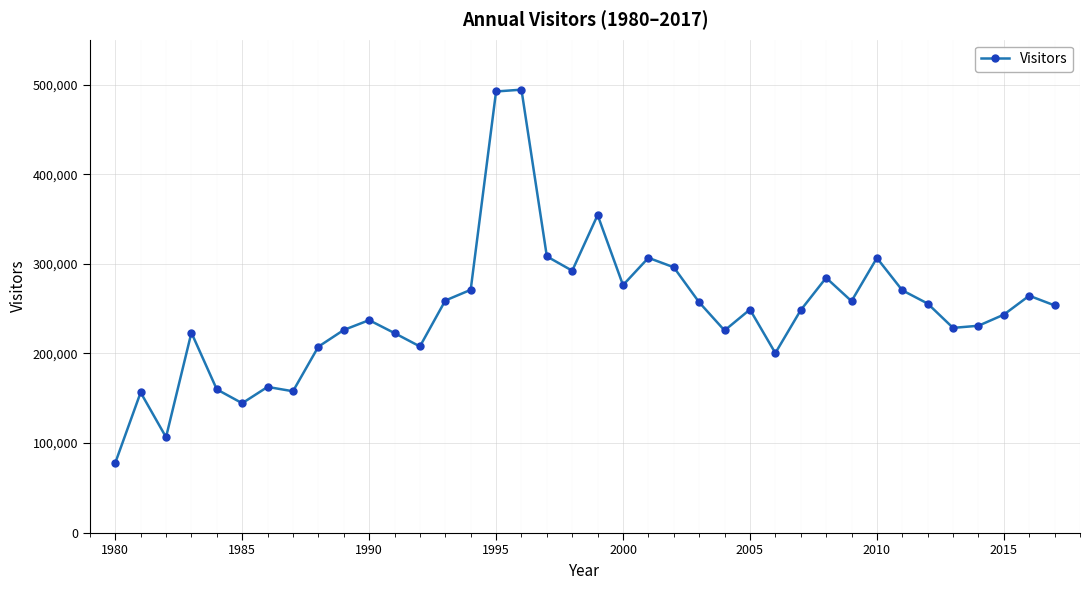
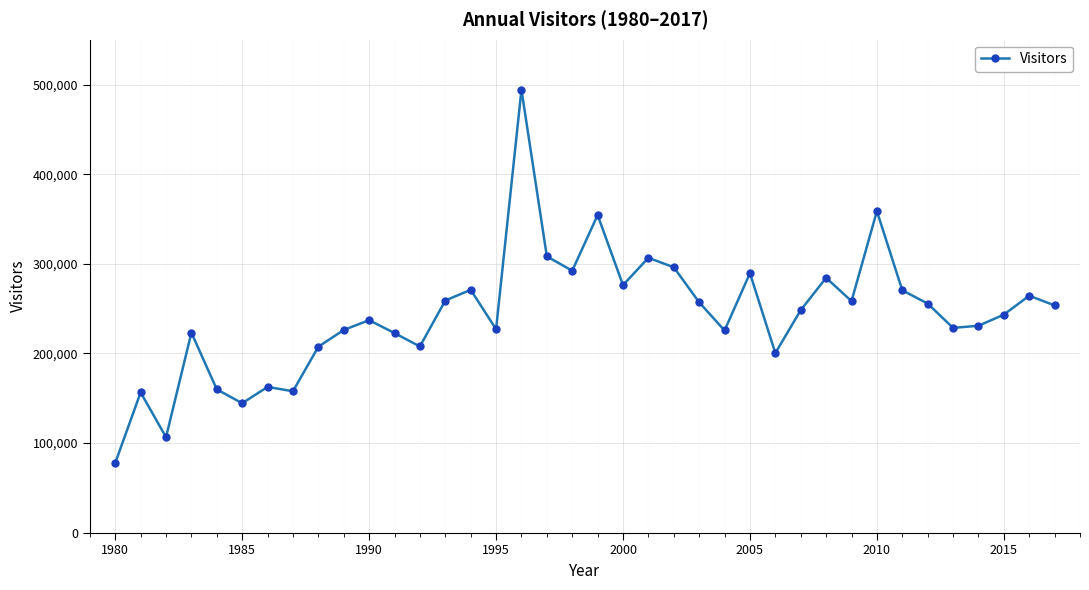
  {
    "1980": "80,000",
    "1985": "140,000",
    "1990": "240,000",
-   "1995": "490,000",
+   "1995": "230,000",
    "2000": "280,000",
-   "2005": "250,000",
-   "2010": "310,000",
+   "2005": "290,000",
+   "2010": "360,000",
    "2015": "240,000"
  }
